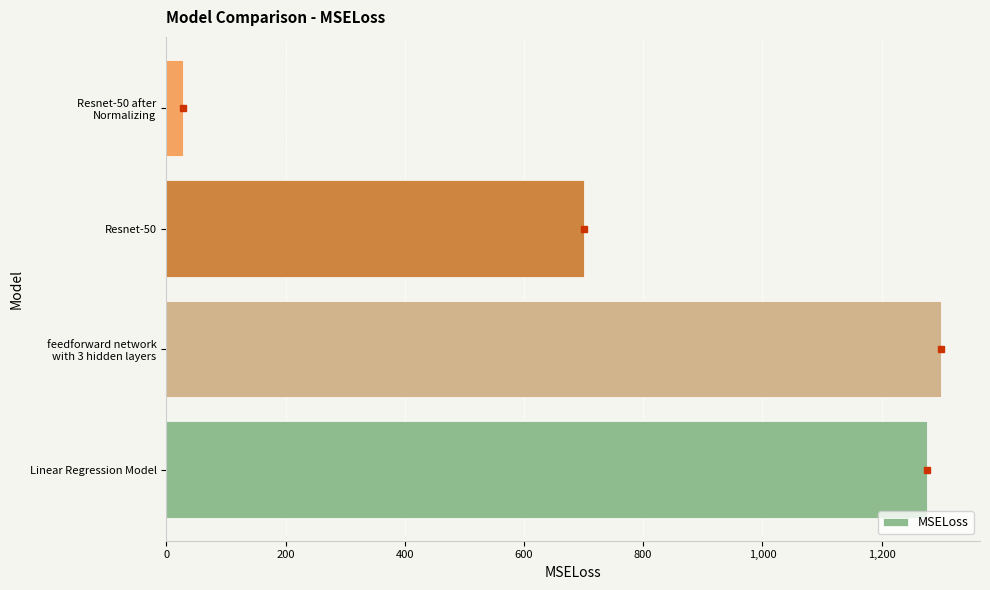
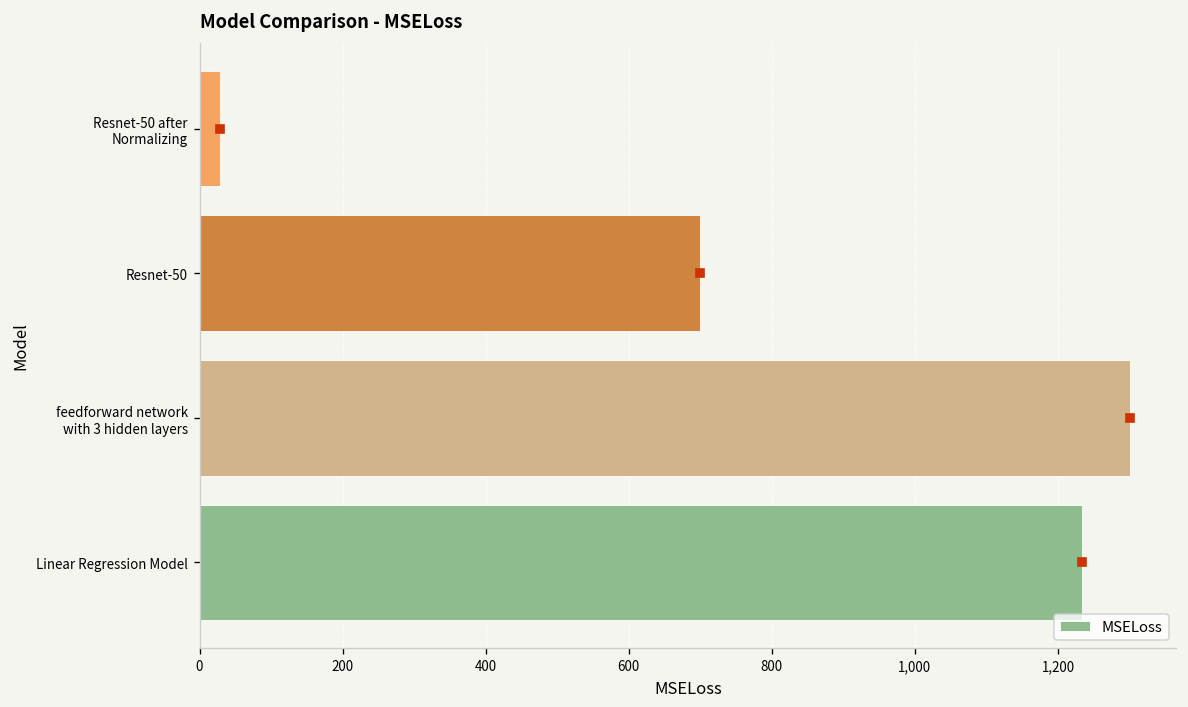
  {
    "MSELoss": {
      "Resnet-50 after Normalizing": "30",
      "Resnet-50": "700",
      "feedforward network with 3 hidden layers": "1,300",
-     "Linear Regression Model": "1,280"
+     "Linear Regression Model": "1,230"
    }
  }
